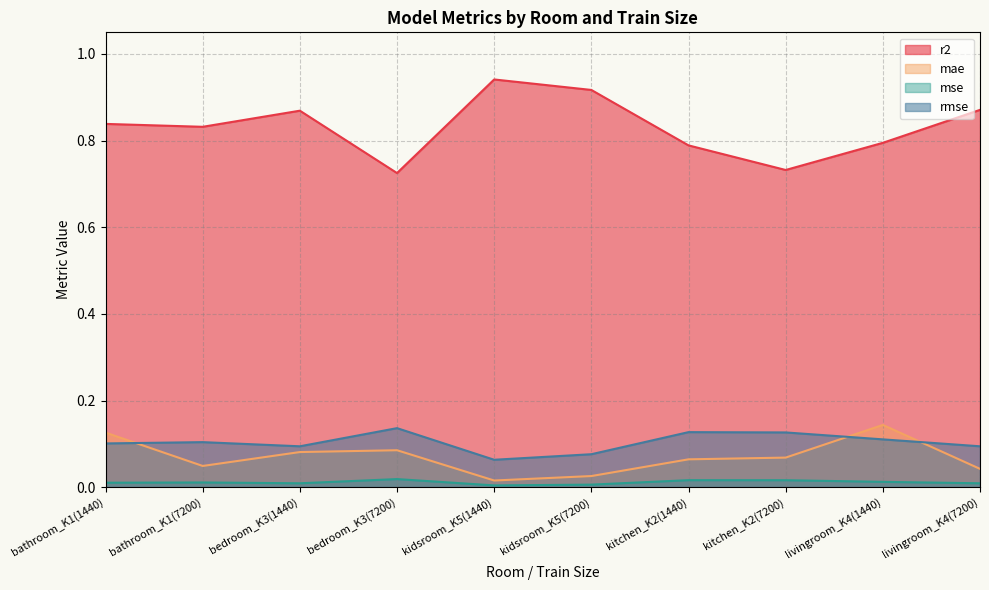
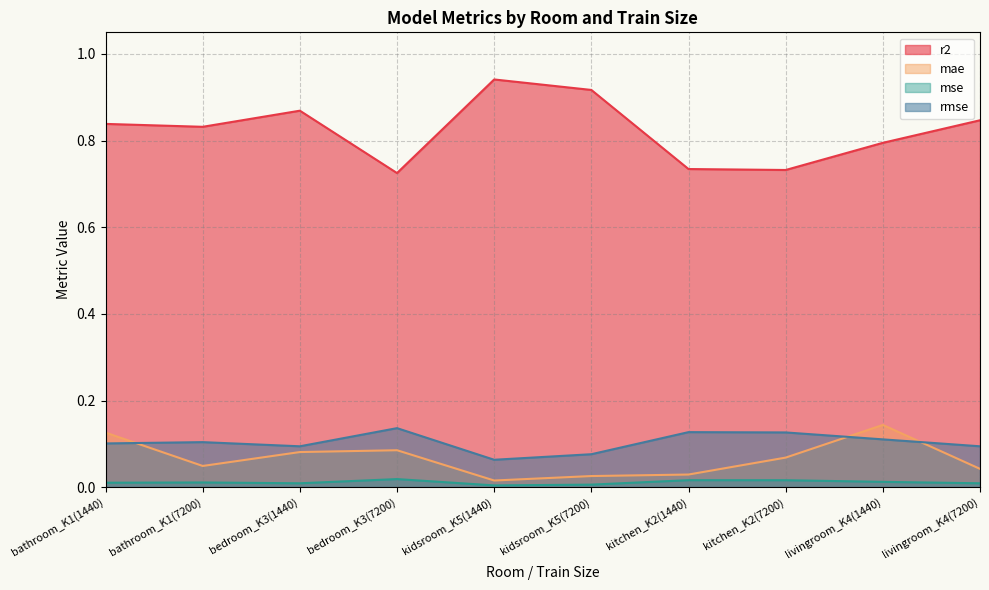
  {
    "r2": {
      "bathroom_K1(1440)": 0.84,
      "bathroom_K1(7200)": 0.83,
      "bedroom_K3(1440)": 0.87,
      "bedroom_K3(7200)": 0.73,
      "kidsroom_K5(1440)": 0.94,
      "kidsroom_K5(7200)": 0.92,
-     "kitchen_K2(1440)": 0.79,
+     "kitchen_K2(1440)": 0.73,
      "kitchen_K2(7200)": 0.73,
      "livingroom_K4(1440)": 0.79,
-     "livingroom_K4(7200)": 0.87
+     "livingroom_K4(7200)": 0.85
    },
    "mae": {
      "bathroom_K1(1440)": 0.13,
      "bathroom_K1(7200)": 0.05,
      "bedroom_K3(1440)": 0.08,
      "bedroom_K3(7200)": 0.09,
      "kidsroom_K5(1440)": 0.02,
      "kidsroom_K5(7200)": 0.03,
-     "kitchen_K2(1440)": 0.06,
+     "kitchen_K2(1440)": 0.03,
      "kitchen_K2(7200)": 0.07,
      "livingroom_K4(1440)": 0.14,
      "livingroom_K4(7200)": 0.04
    }
  }
